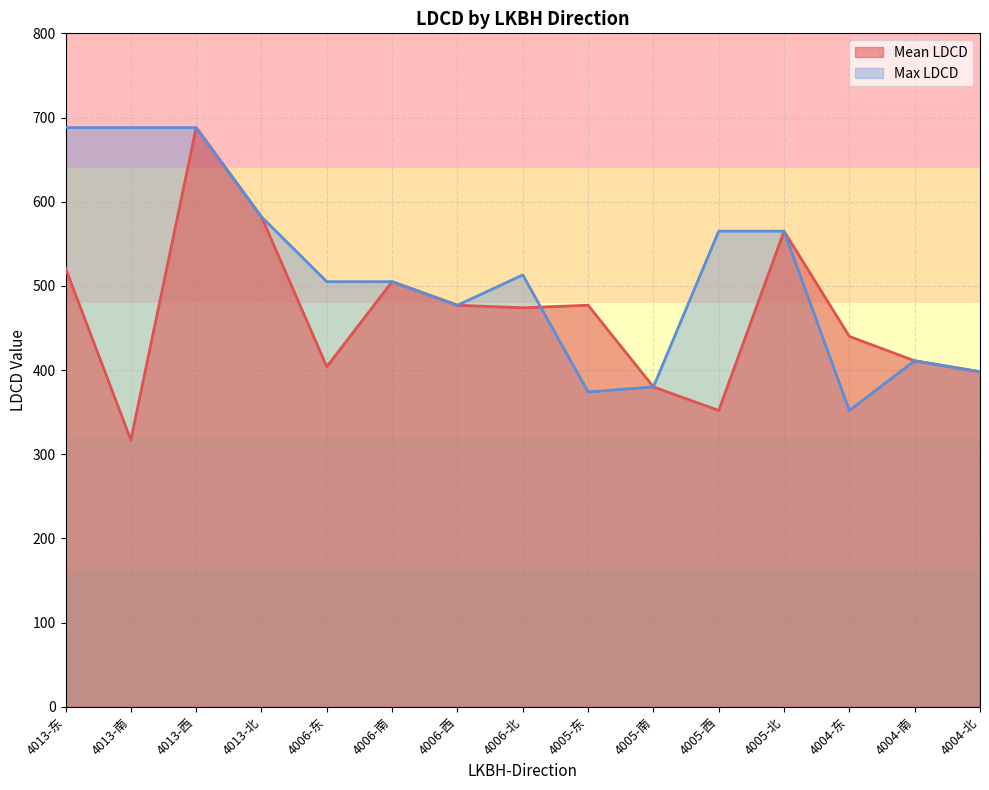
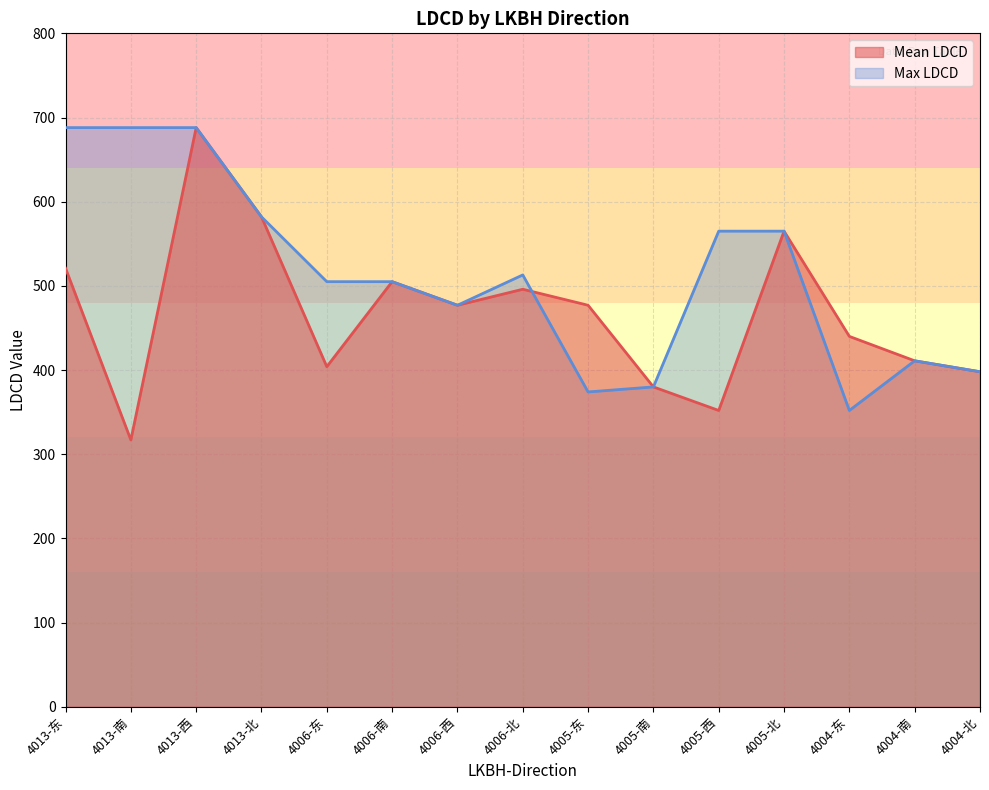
  {
    "Mean LDCD": {
      "4013-东": 520,
      "4013-南": 320,
      "4006-东": 400,
-     "4006-北": 470,
+     "4006-北": 500,
      "4005-东": 480,
      "4005-西": 350,
      "4004-东": 440
    },
    "Max LDCD": {
      "4013-东": 690,
      "4013-南": 690,
      "4006-东": 510,
      "4006-北": 510,
      "4005-东": 370,
      "4005-西": 570,
      "4004-东": 350
    }
  }
